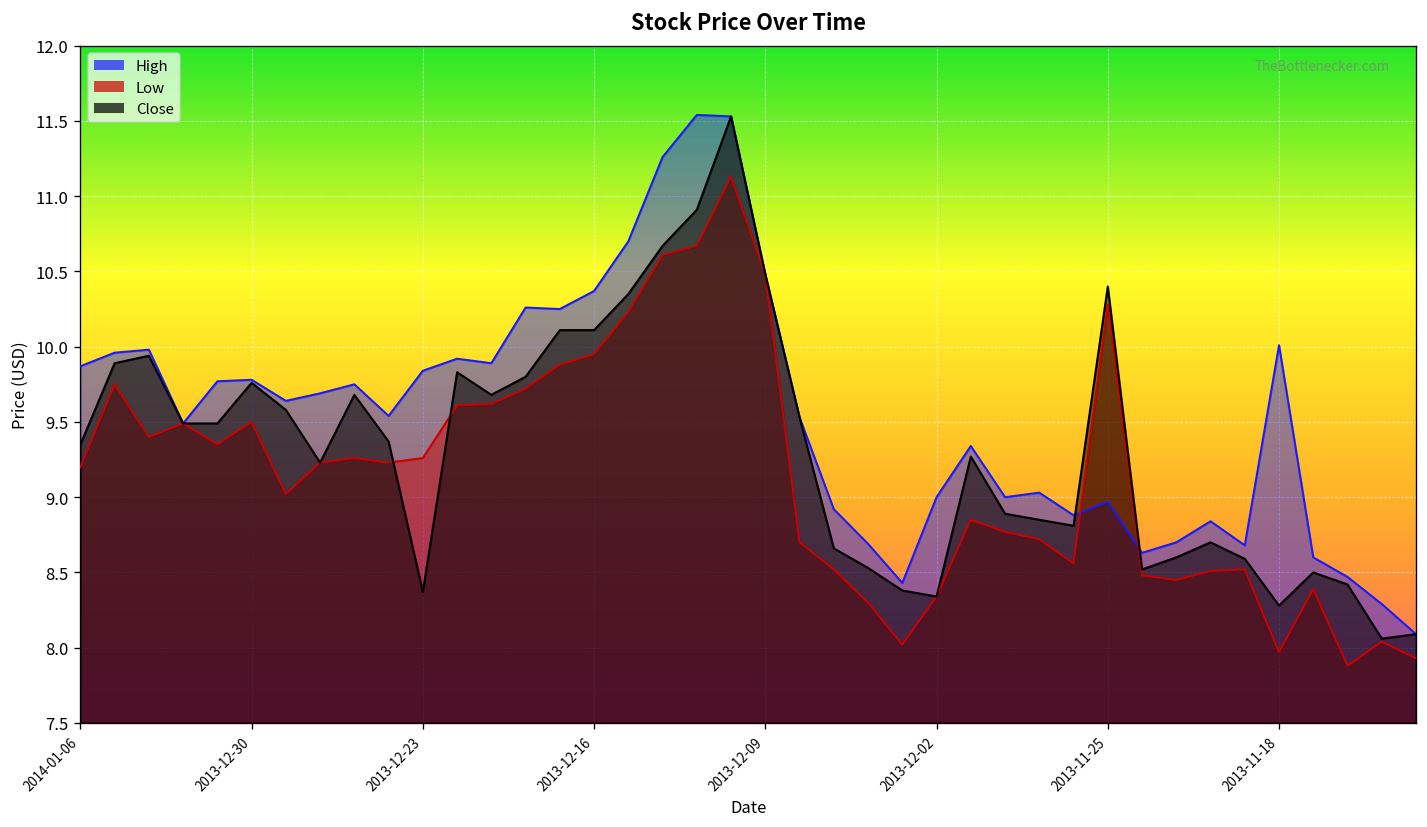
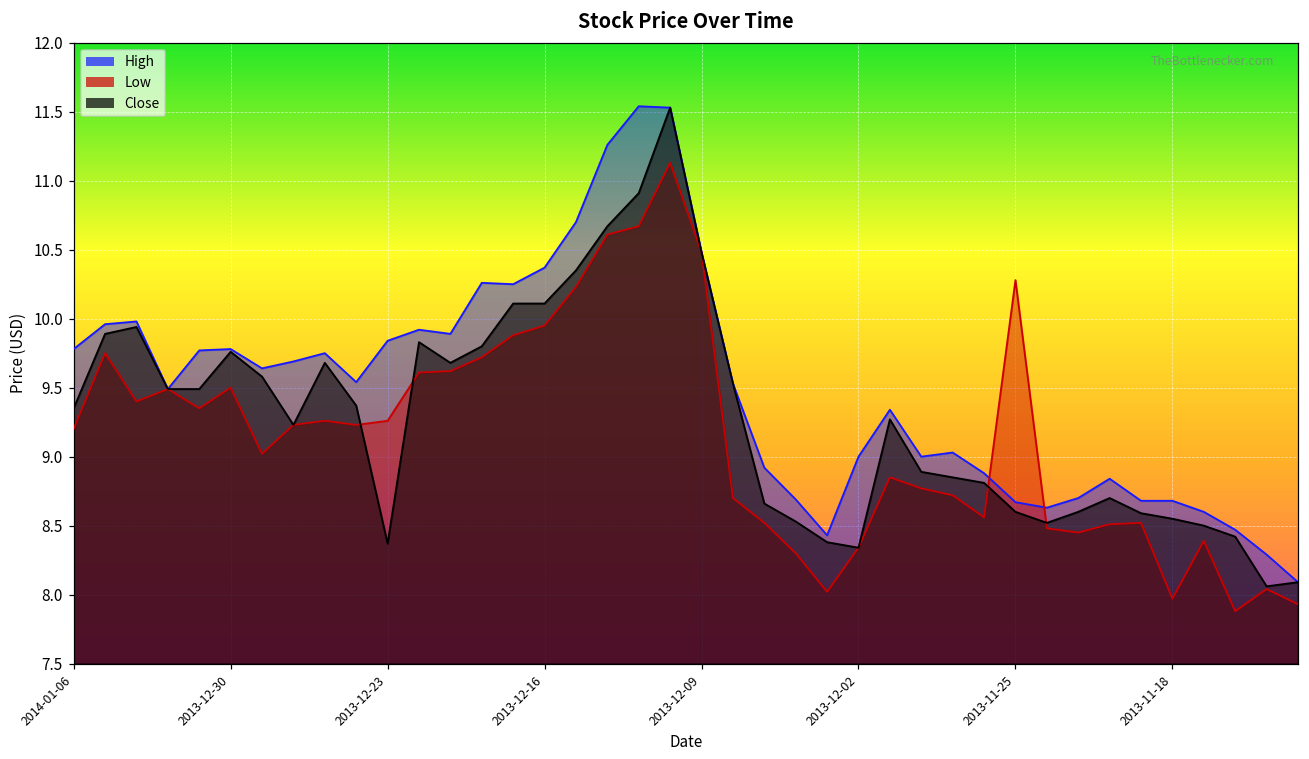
  {
    "High": {
-     "2014-01-06": 9.87,
+     "2014-01-06": 9.78,
      "2013-12-23": 9.84,
      "2013-12-16": 10.37,
      "2013-12-02": 9.00,
-     "2013-11-25": 8.97,
-     "2013-11-18": 10.01
+     "2013-11-25": 8.67,
+     "2013-11-18": 8.68
    },
    "Low": {
      "2014-01-06": 9.20,
      "2013-12-30": 9.50,
      "2013-12-23": 9.26,
      "2013-12-16": 9.95,
      "2013-11-25": 10.28,
      "2013-11-18": 7.97
    },
    "Close": {
      "2014-01-06": 9.35,
      "2013-12-23": 8.37,
      "2013-12-16": 10.11,
-     "2013-11-25": 10.4,
-     "2013-11-18": 8.28
+     "2013-11-25": 8.6,
+     "2013-11-18": 8.55
    }
  }
